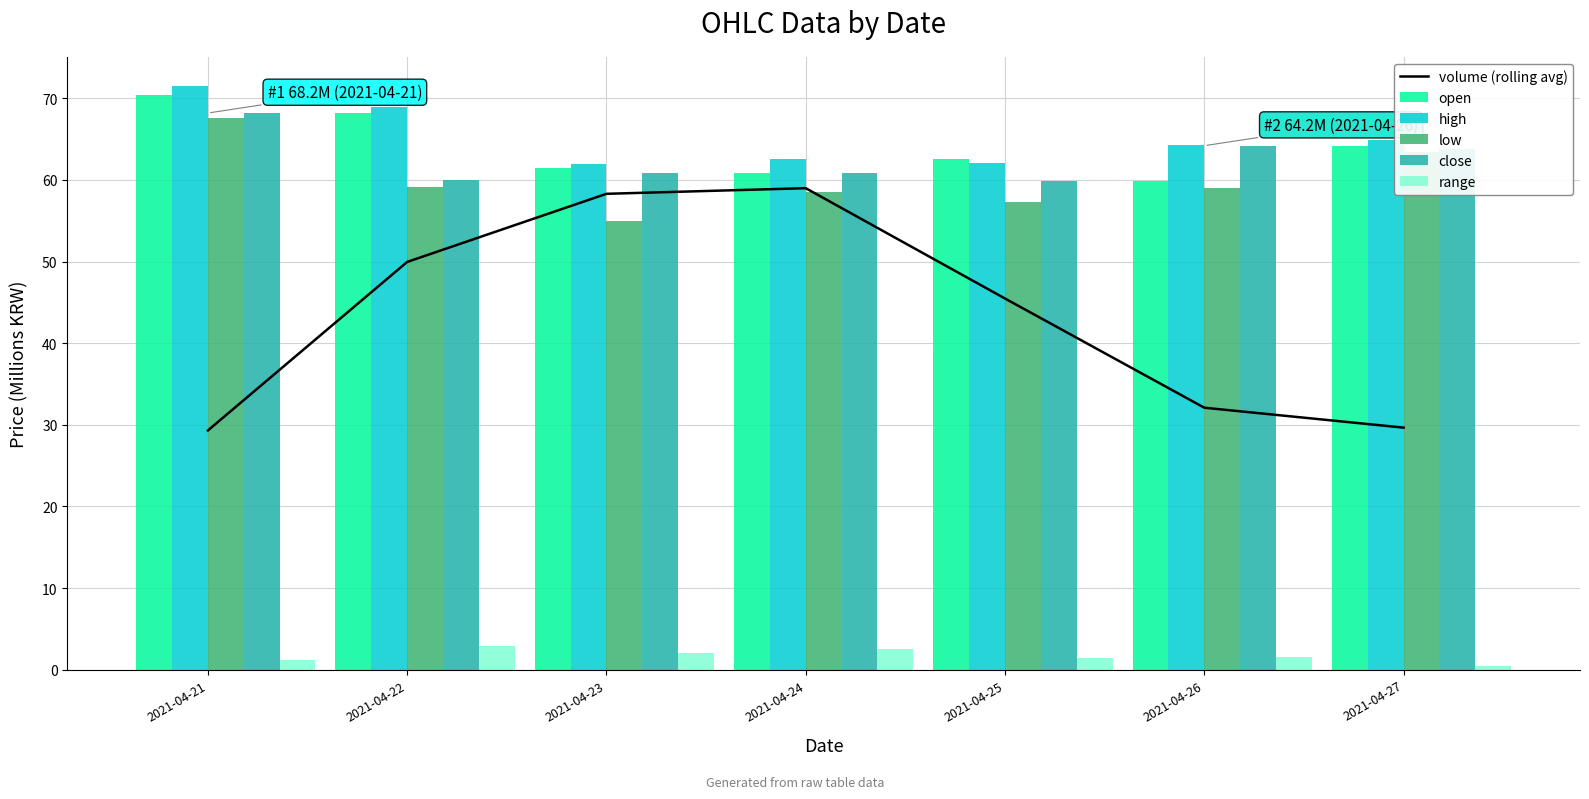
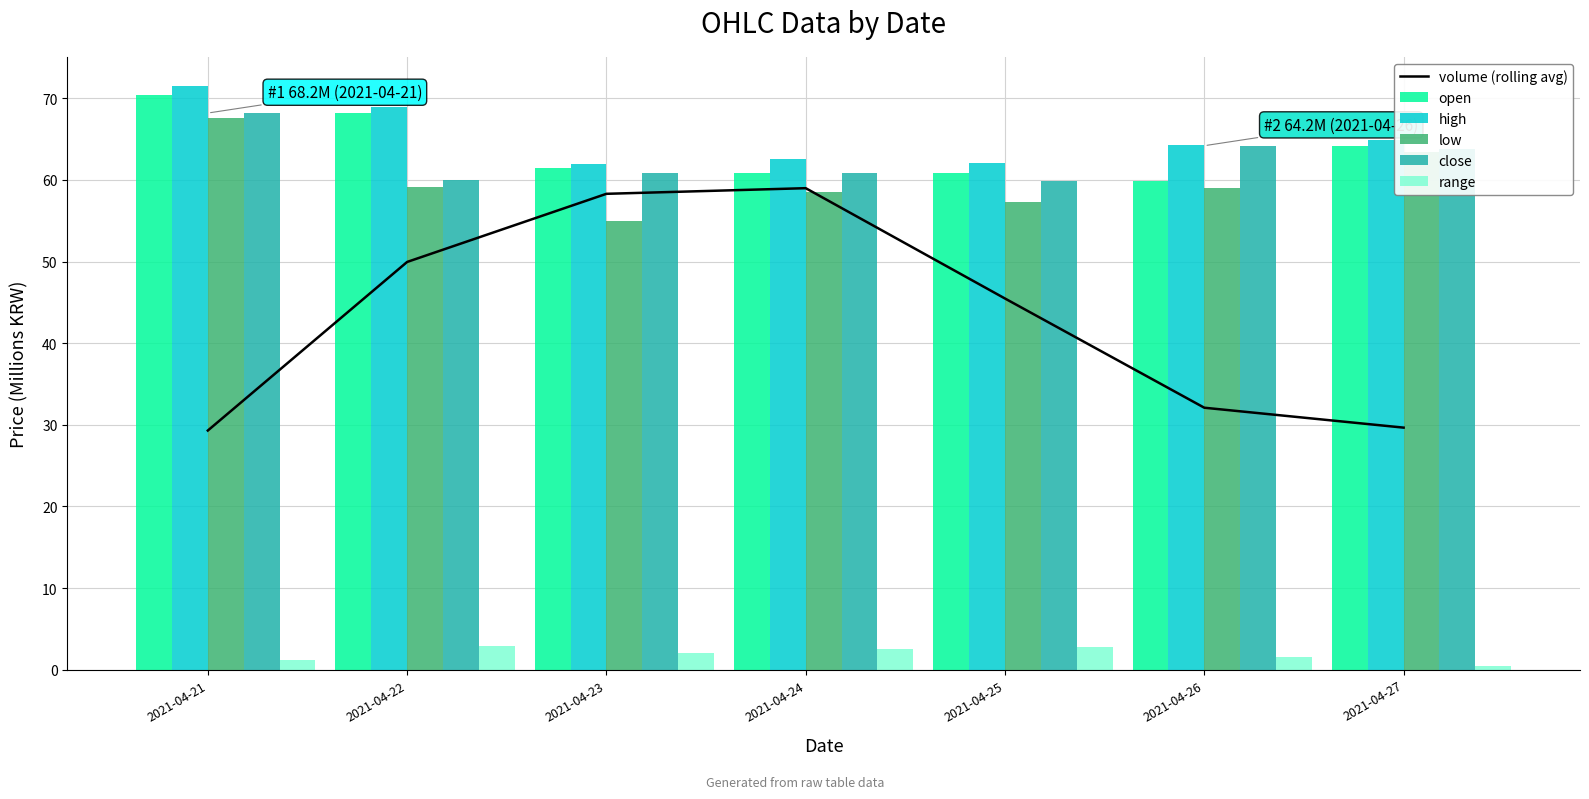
  {
    "open": {
      "2021-04-21": 70,
      "2021-04-23": 61,
      "2021-04-24": 61,
-     "2021-04-25": 63,
+     "2021-04-25": 61,
      "2021-04-26": 60
    },
    "volume (rolling avg)": {
      "2021-04-21": 29,
      "2021-04-22": 50,
      "2021-04-23": 58,
      "2021-04-24": 59,
      "2021-04-25": 45,
      "2021-04-26": 32,
      "2021-04-27": 30
    },
    "low": {
      "2021-04-21": 68,
      "2021-04-22": 59,
      "2021-04-23": 55,
      "2021-04-24": 59,
      "2021-04-25": 57,
      "2021-04-26": 59
    },
    "range": {
      "2021-04-21": 1,
      "2021-04-22": 3,
      "2021-04-23": 2,
      "2021-04-24": 3,
-     "2021-04-25": 1,
+     "2021-04-25": 3,
      "2021-04-26": 2,
      "2021-04-27": 0
    }
  }
